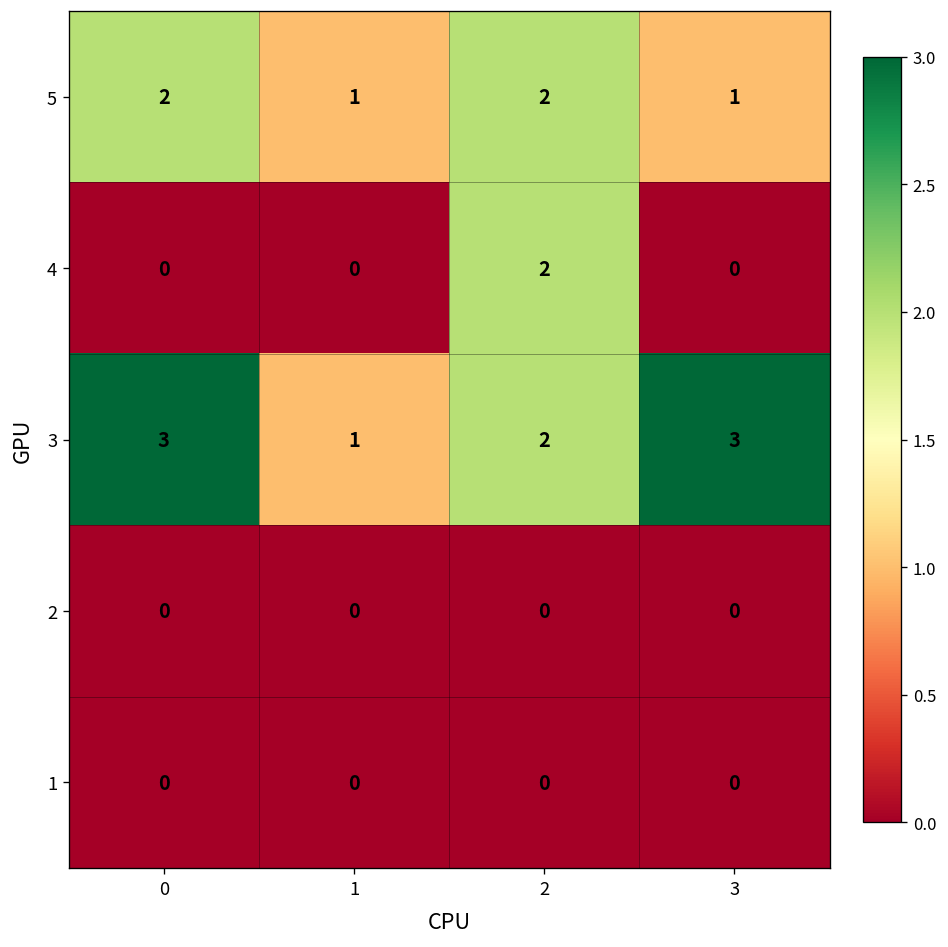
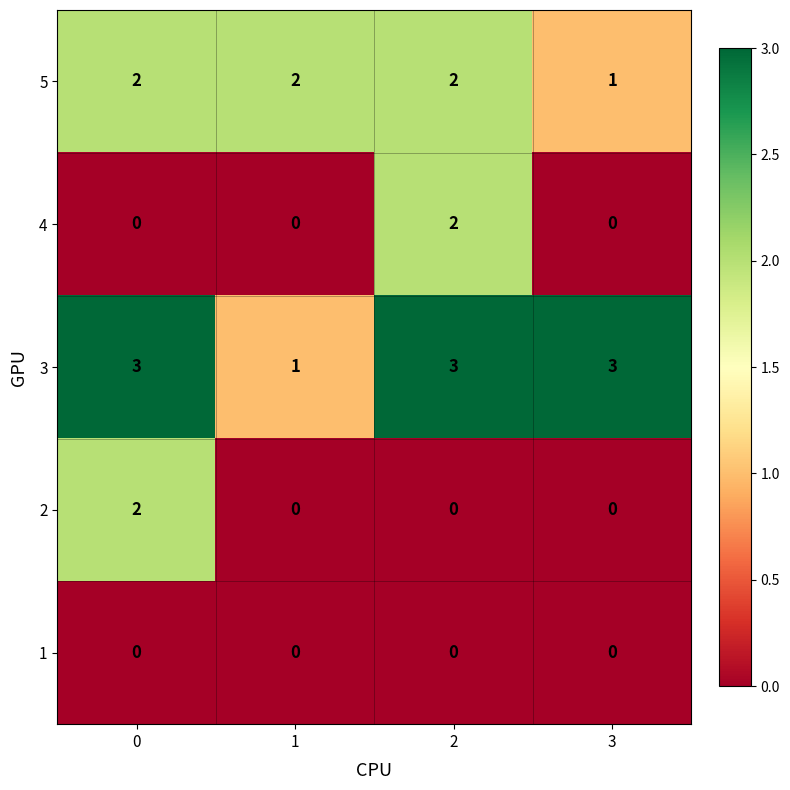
  {
    "5": {
      "0": 2,
-     "1": 1,
+     "1": 2,
      "2": 2,
      "3": 1
    },
    "4": {
      "0": 0,
      "1": 0,
      "2": 2,
      "3": 0
    },
    "3": {
      "0": 3,
      "1": 1,
-     "2": 2,
+     "2": 3,
      "3": 3
    },
    "2": {
-     "0": 0,
+     "0": 2,
      "1": 0,
      "2": 0,
      "3": 0
    },
    "1": {
      "0": 0,
      "1": 0,
      "2": 0,
      "3": 0
    }
  }
